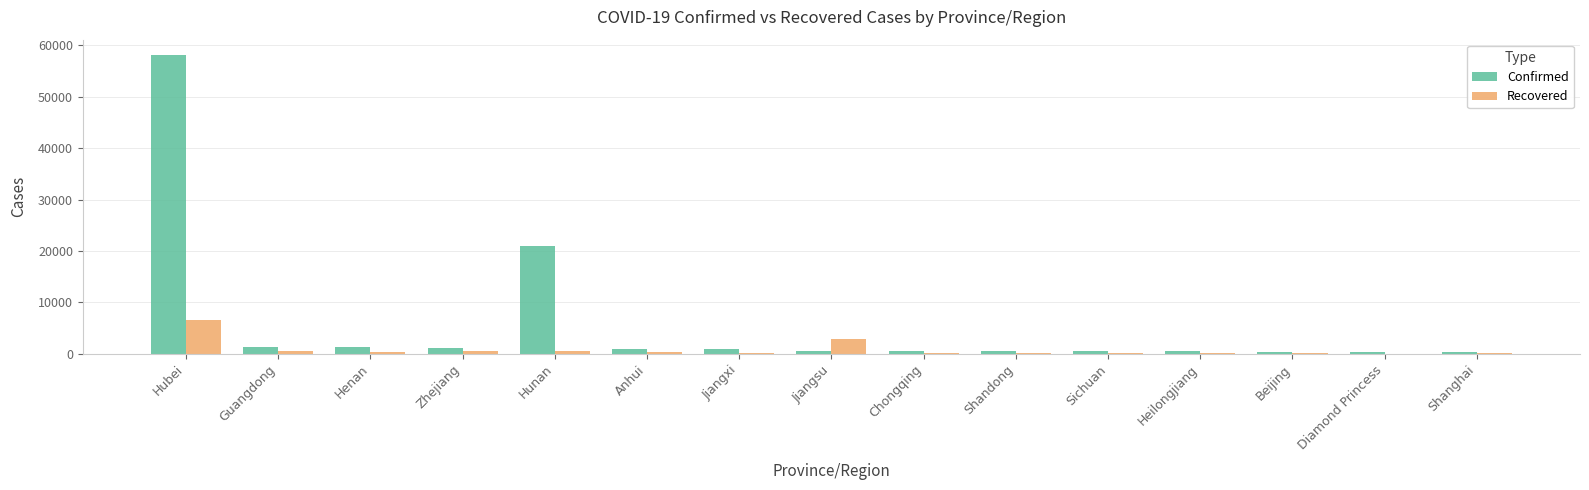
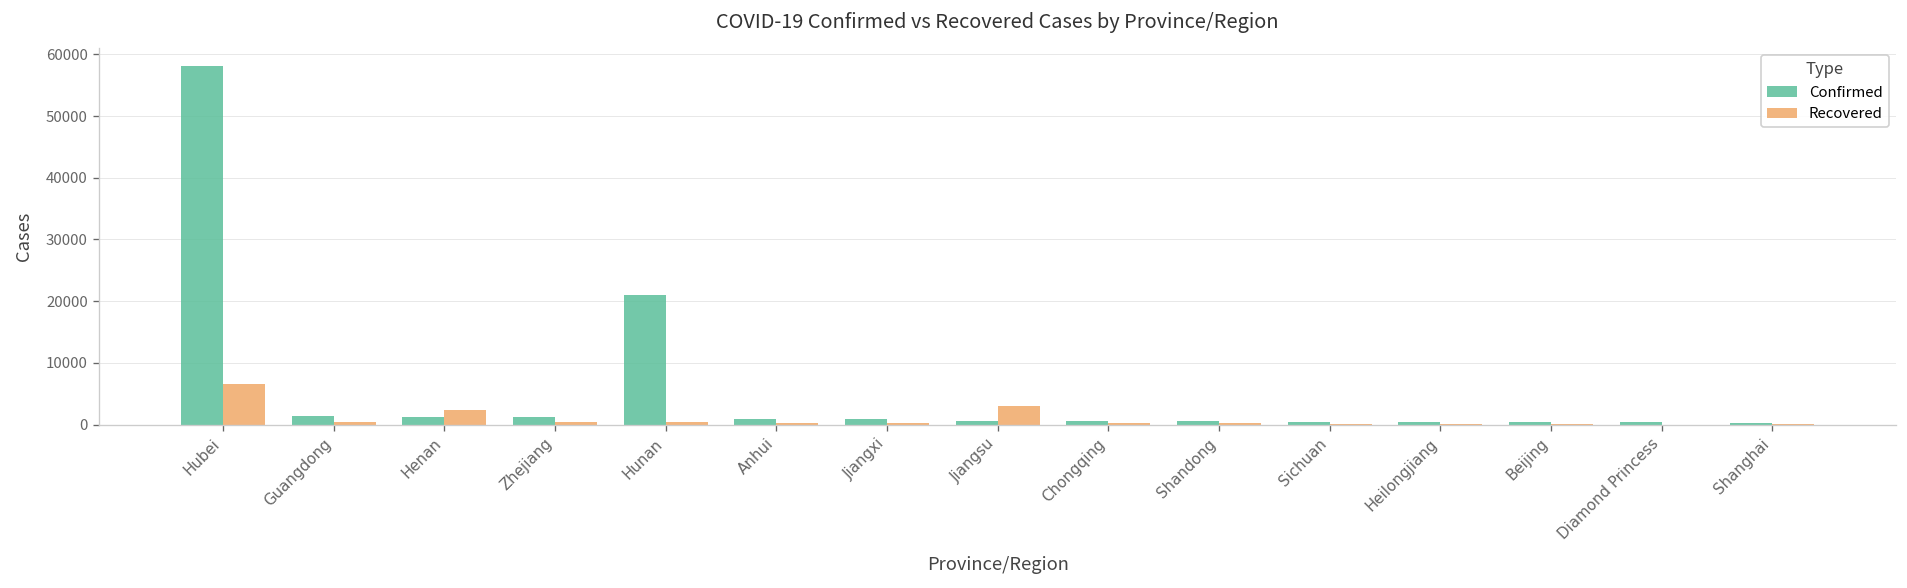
  {
    "Confirmed": {
      "Hubei": 58000,
      "Guangdong": 1000,
      "Henan": 1000,
      "Zhejiang": 1000,
      "Hunan": 21000,
      "Anhui": 1000,
      "Jiangxi": 1000,
      "Jiangsu": 1000,
      "Chongqing": 1000,
      "Shandong": 1000
    },
    "Recovered": {
      "Hubei": 7000,
-     "Henan": 0,
+     "Henan": 2000,
      "Jiangsu": 3000,
      "Diamond Princess": 0
    }
  }
